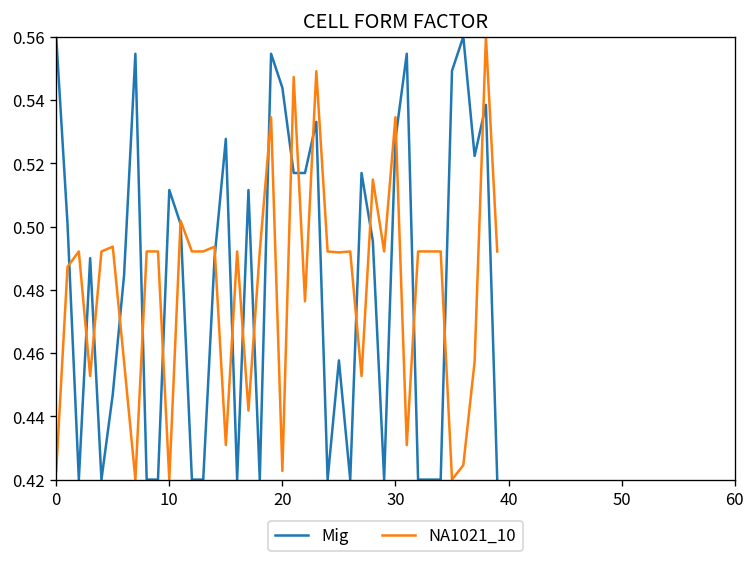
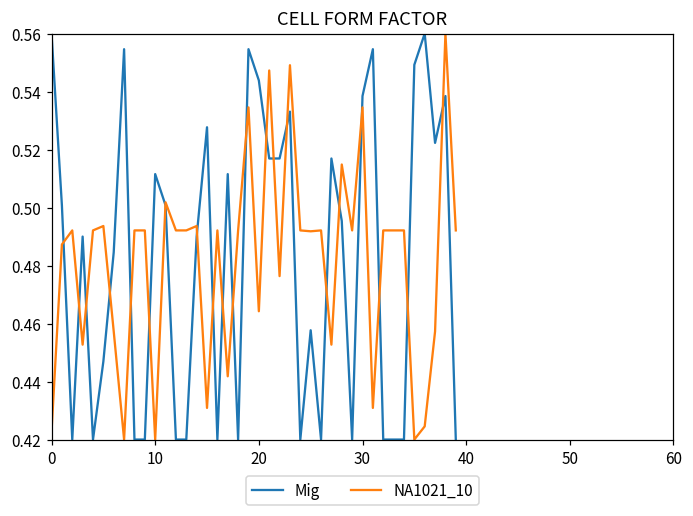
  {
    "Mig": {
      "0": 0.560,
      "10": 0.512,
      "20": 0.544,
-     "30": 0.528
+     "30": 0.538
    },
    "NA1021_10": {
      "0": 0.423,
      "10": 0.420,
-     "20": 0.423,
+     "20": 0.464,
      "30": 0.535
    }
  }
